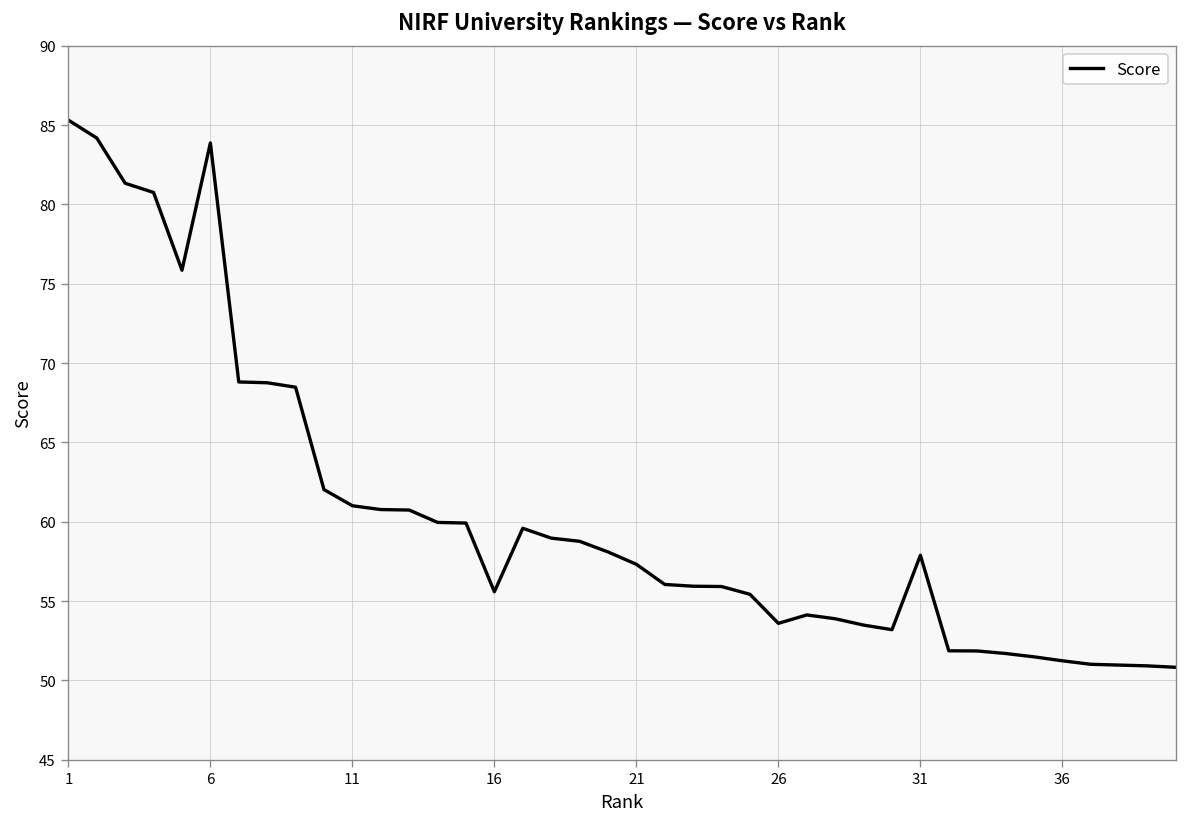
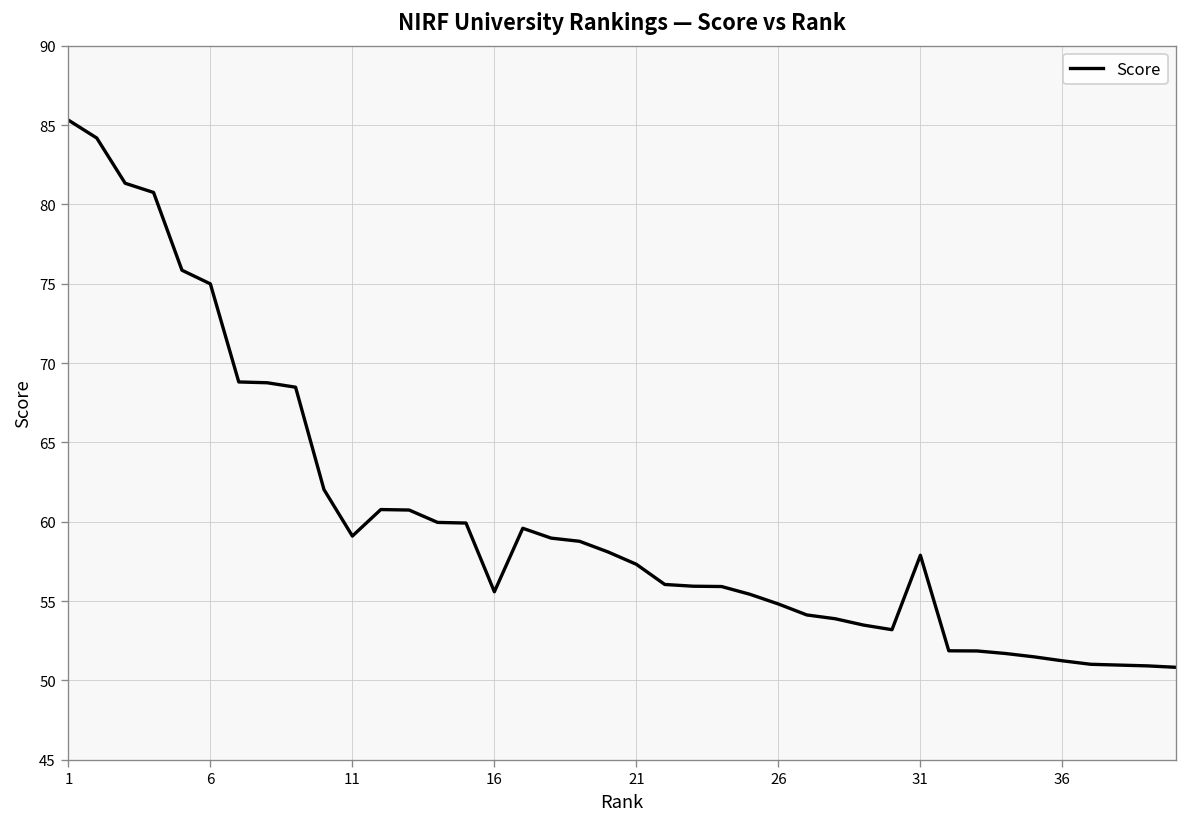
  {
    "1": 85.3,
-   "6": 83.9,
-   "11": 61.0,
+   "6": 75.0,
+   "11": 59.1,
    "16": 55.6,
    "21": 57.3,
-   "26": 53.6,
+   "26": 54.8,
    "31": 57.9,
    "36": 51.2
  }
